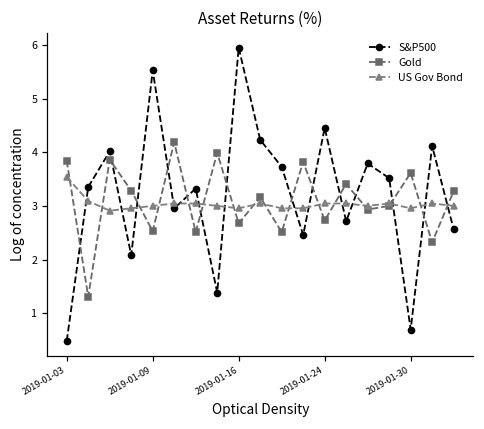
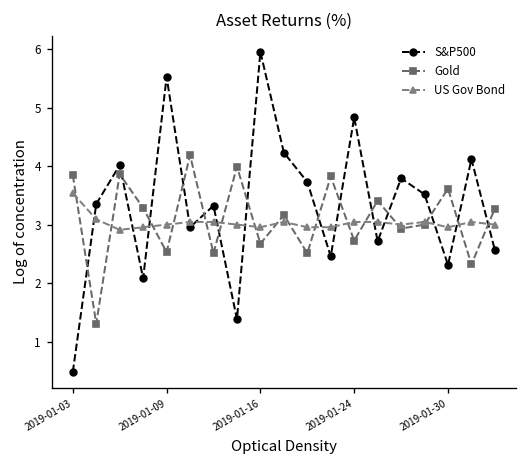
  {
    "S&P500": {
      "2019-01-03": 0.5,
      "2019-01-09": 5.5,
      "2019-01-16": 6.0,
-     "2019-01-24": 4.5,
-     "2019-01-30": 0.7
+     "2019-01-24": 4.8,
+     "2019-01-30": 2.3
    }
  }
